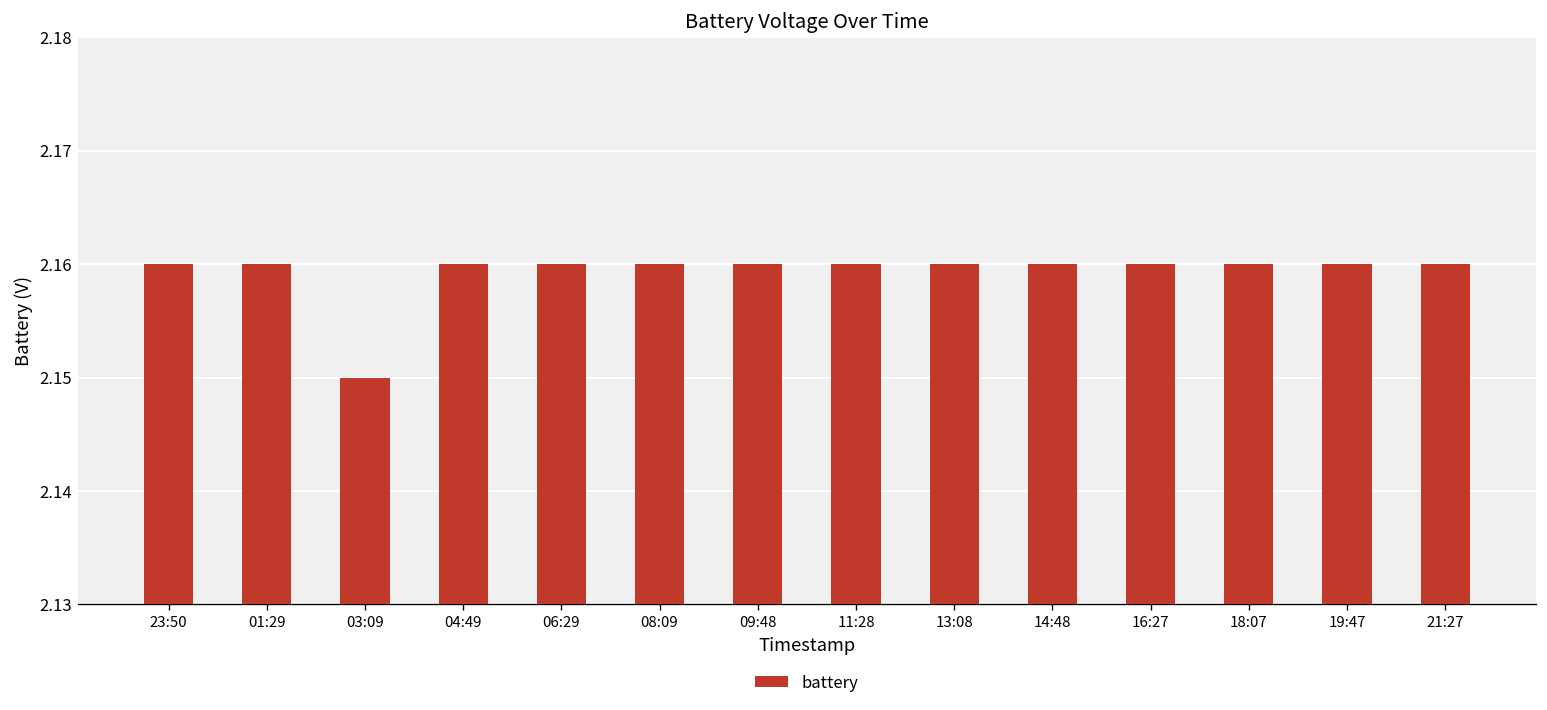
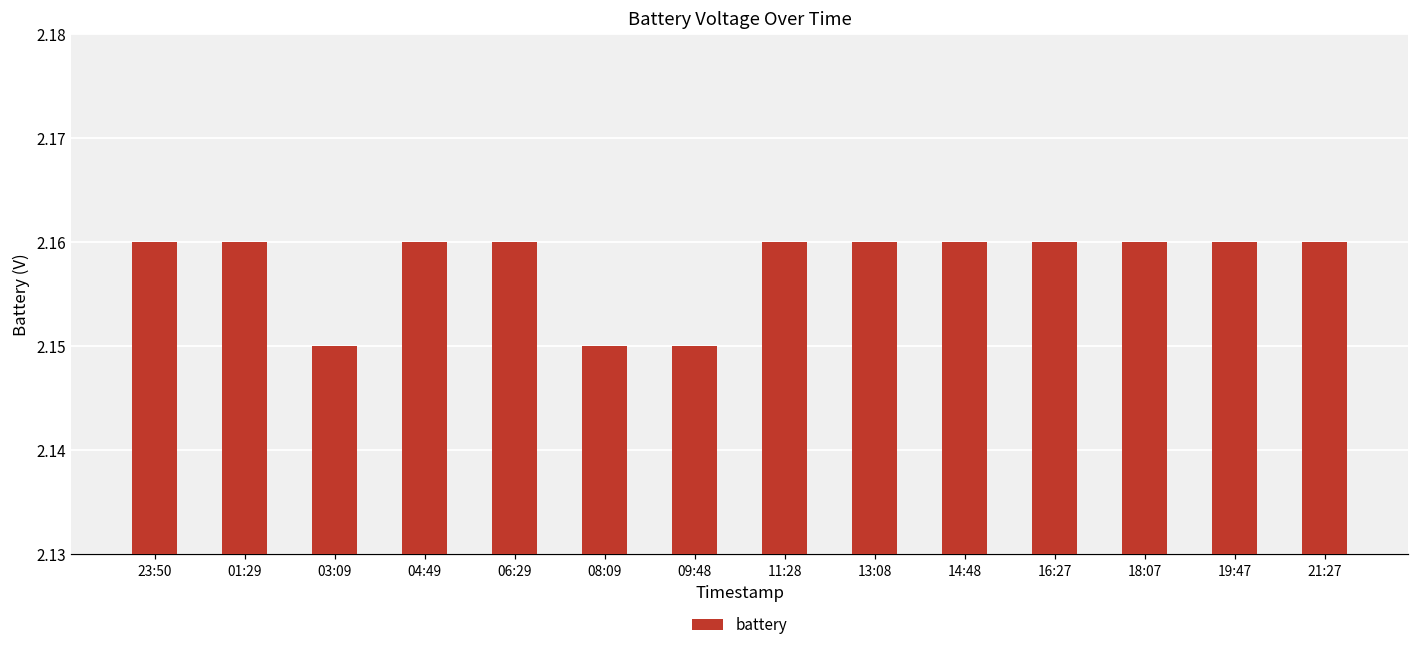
  {
    "23:50": 2.16,
    "01:29": 2.16,
    "03:09": 2.15,
    "04:49": 2.16,
    "06:29": 2.16,
-   "08:09": 2.16,
-   "09:48": 2.16,
+   "08:09": 2.15,
+   "09:48": 2.15,
    "11:28": 2.16,
    "13:08": 2.16,
    "14:48": 2.16,
    "16:27": 2.16,
    "18:07": 2.16,
    "19:47": 2.16,
    "21:27": 2.16
  }
